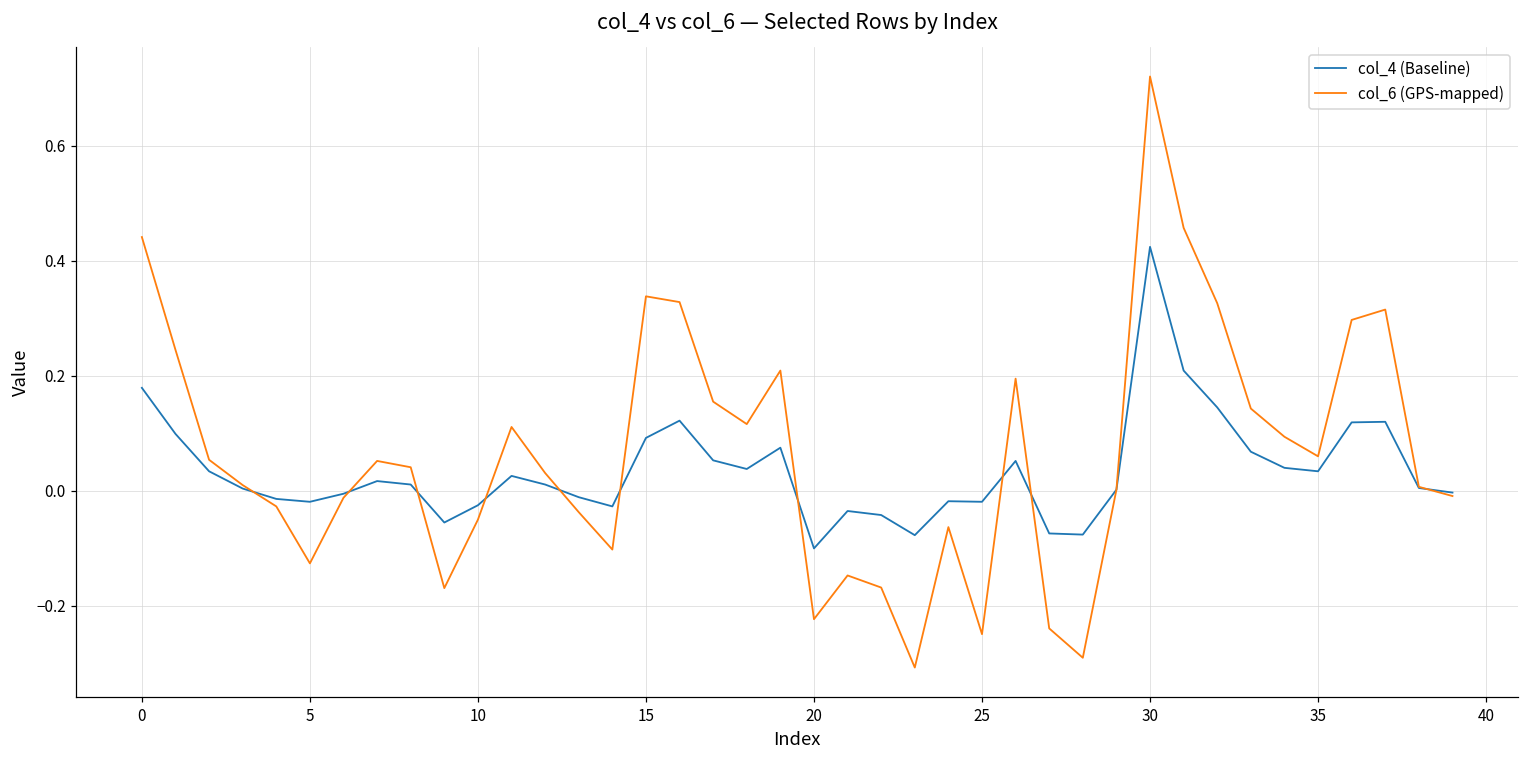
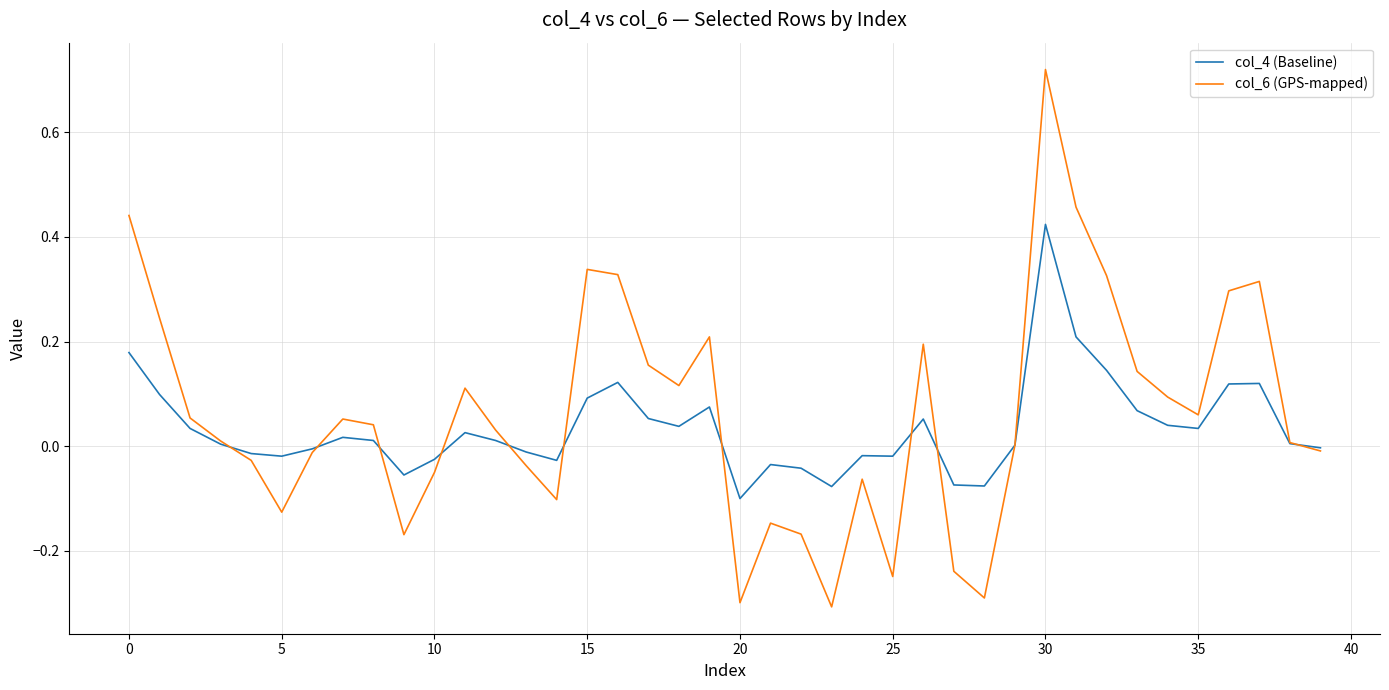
  {
    "col_4 (Baseline)": {
      "0": 0.18,
      "5": -0.02,
      "10": -0.03,
      "15": 0.09,
      "20": -0.10,
      "25": -0.02,
      "30": 0.42,
      "35": 0.03
    },
    "col_6 (GPS-mapped)": {
      "0": 0.44,
      "5": -0.13,
      "10": -0.05,
      "15": 0.34,
-     "20": -0.22,
+     "20": -0.30,
      "25": -0.25,
      "30": 0.72,
      "35": 0.06
    }
  }
